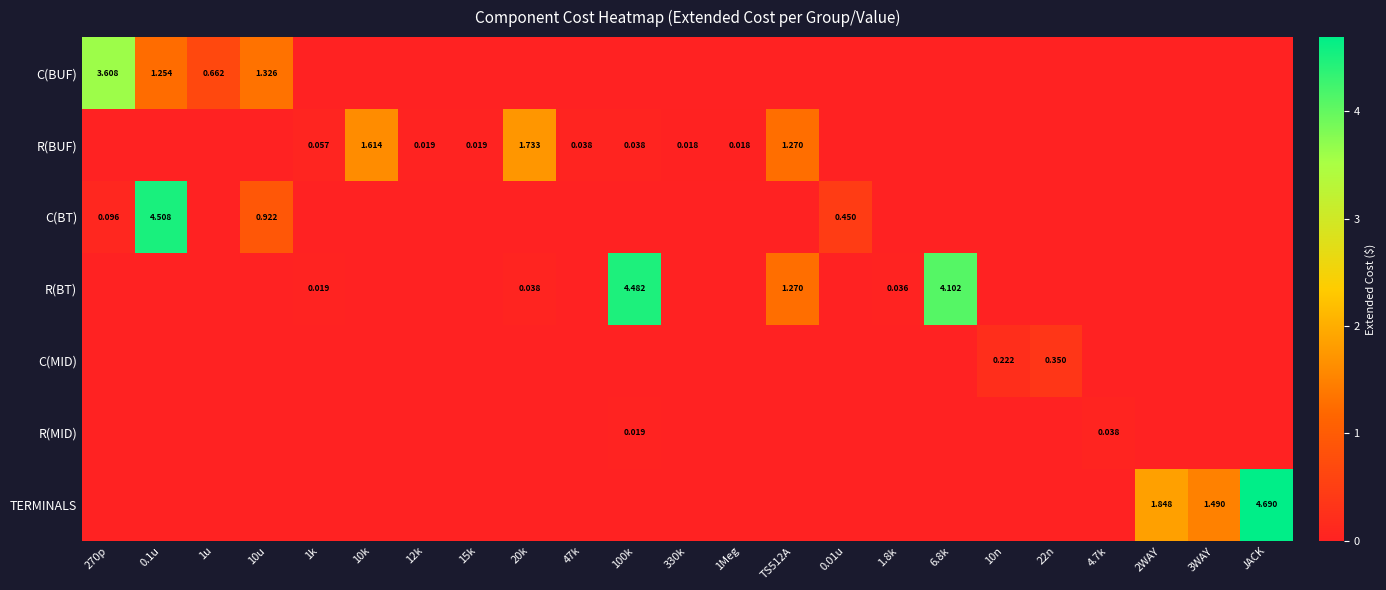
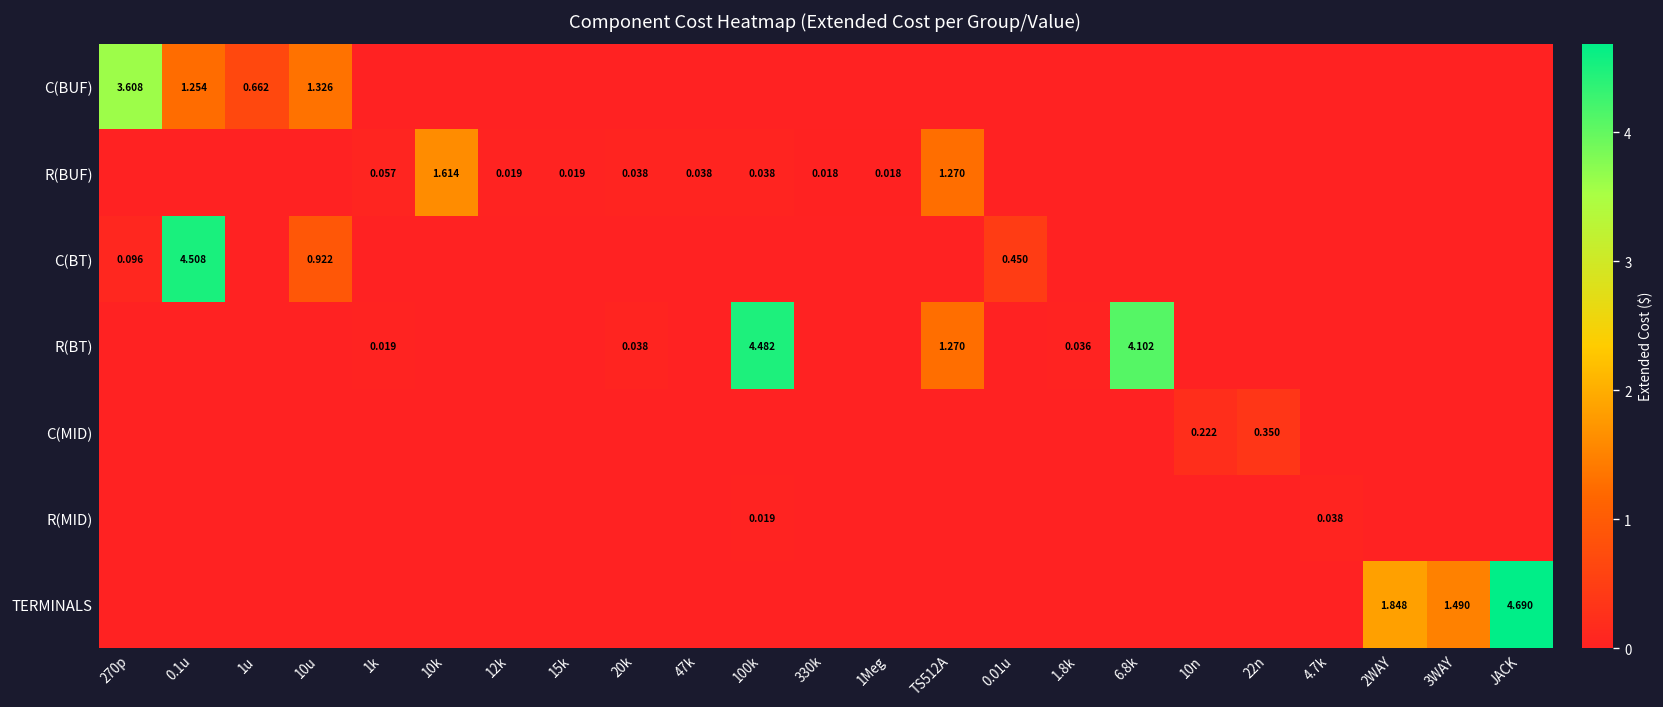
  {
    "C(BUF)": {
      "270p": 3.608,
      "0.1u": 1.254,
      "1u": 0.662,
      "10u": 1.326
    },
    "R(BUF)": {
      "1k": 0.057,
      "10k": 1.614,
      "12k": 0.019,
      "15k": 0.019,
-     "20k": 1.733,
+     "20k": 0.038,
      "47k": 0.038,
      "100k": 0.038,
      "330k": 0.018,
      "1Meg": 0.018,
      "TS512A": 1.270
    },
    "C(BT)": {
      "270p": 0.096,
      "0.1u": 4.508,
      "10u": 0.922,
      "0.01u": 0.450
    },
    "R(BT)": {
      "1k": 0.019,
      "20k": 0.038,
      "100k": 4.482,
      "TS512A": 1.270,
      "1.8k": 0.036,
      "6.8k": 4.102
    },
    "C(MID)": {
      "10n": 0.222,
      "22n": 0.350
    },
    "R(MID)": {
      "100k": 0.019,
      "4.7k": 0.038
    },
    "TERMINALS": {
      "2WAY": 1.848,
      "3WAY": 1.490,
      "JACK": 4.690
    }
  }
